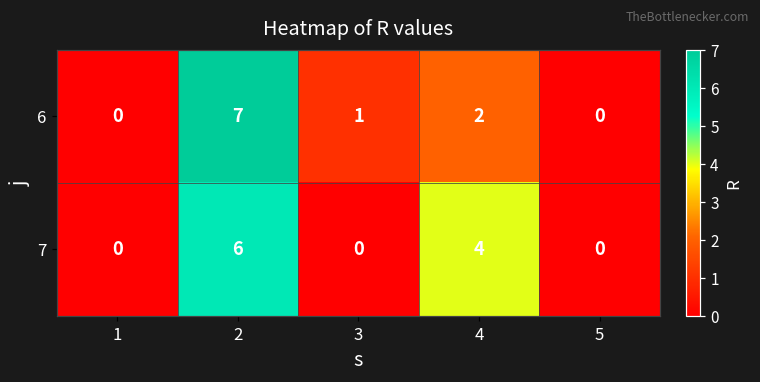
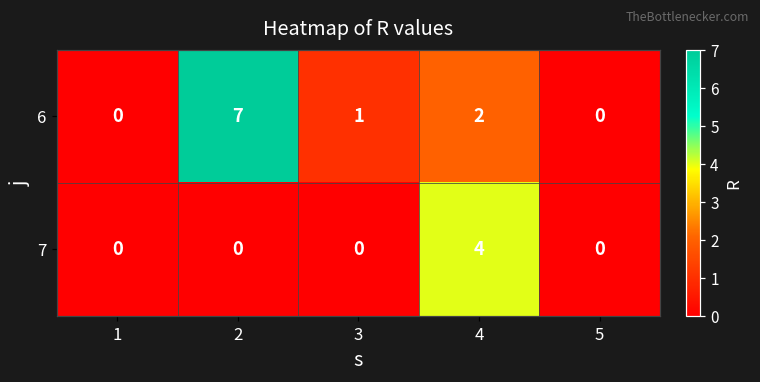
  {
    "6": {
      "1": 0,
      "2": 7,
      "3": 1,
      "4": 2,
      "5": 0
    },
    "7": {
      "1": 0,
-     "2": 6,
+     "2": 0,
      "3": 0,
      "4": 4,
      "5": 0
    }
  }
